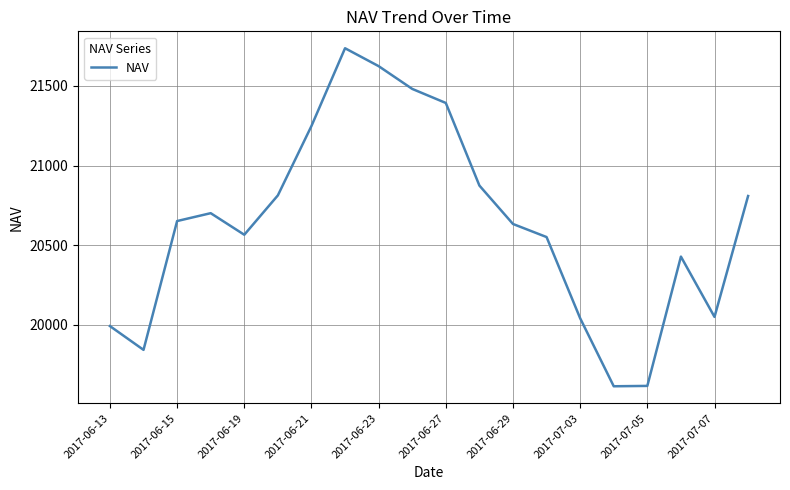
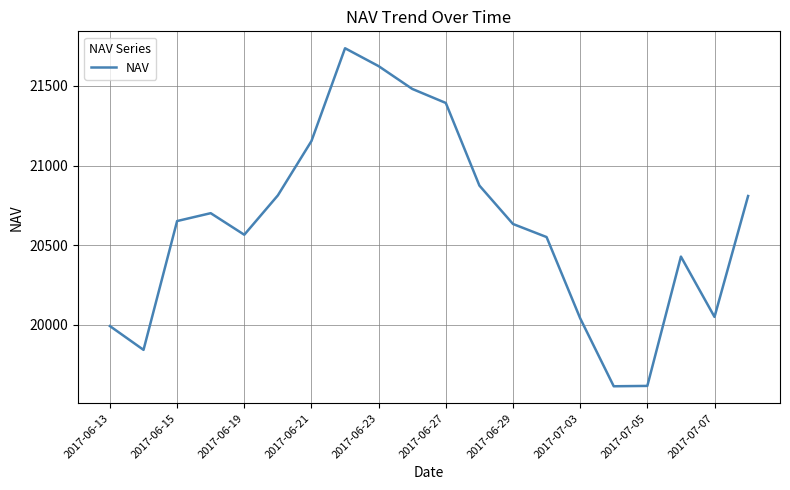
  {
    "2017-06-13": 19990,
    "2017-06-15": 20650,
    "2017-06-19": 20570,
-   "2017-06-21": 21250,
+   "2017-06-21": 21150,
    "2017-06-23": 21620,
    "2017-06-27": 21390,
    "2017-06-29": 20630,
    "2017-07-03": 20040,
    "2017-07-05": 19620,
    "2017-07-07": 20050
  }
